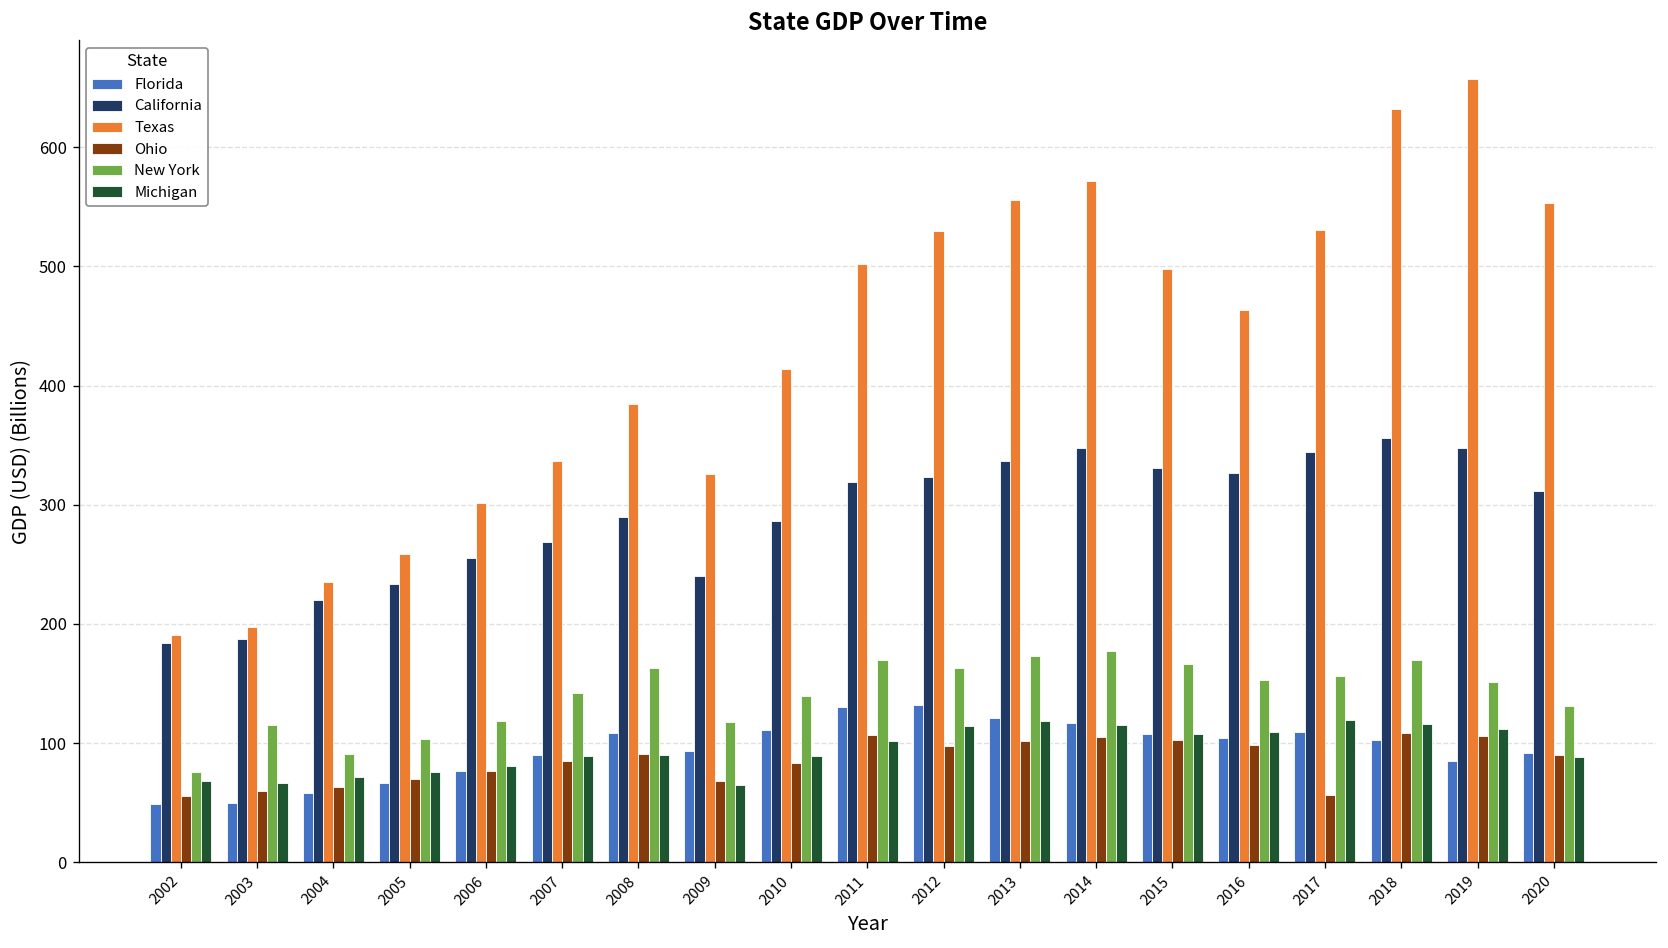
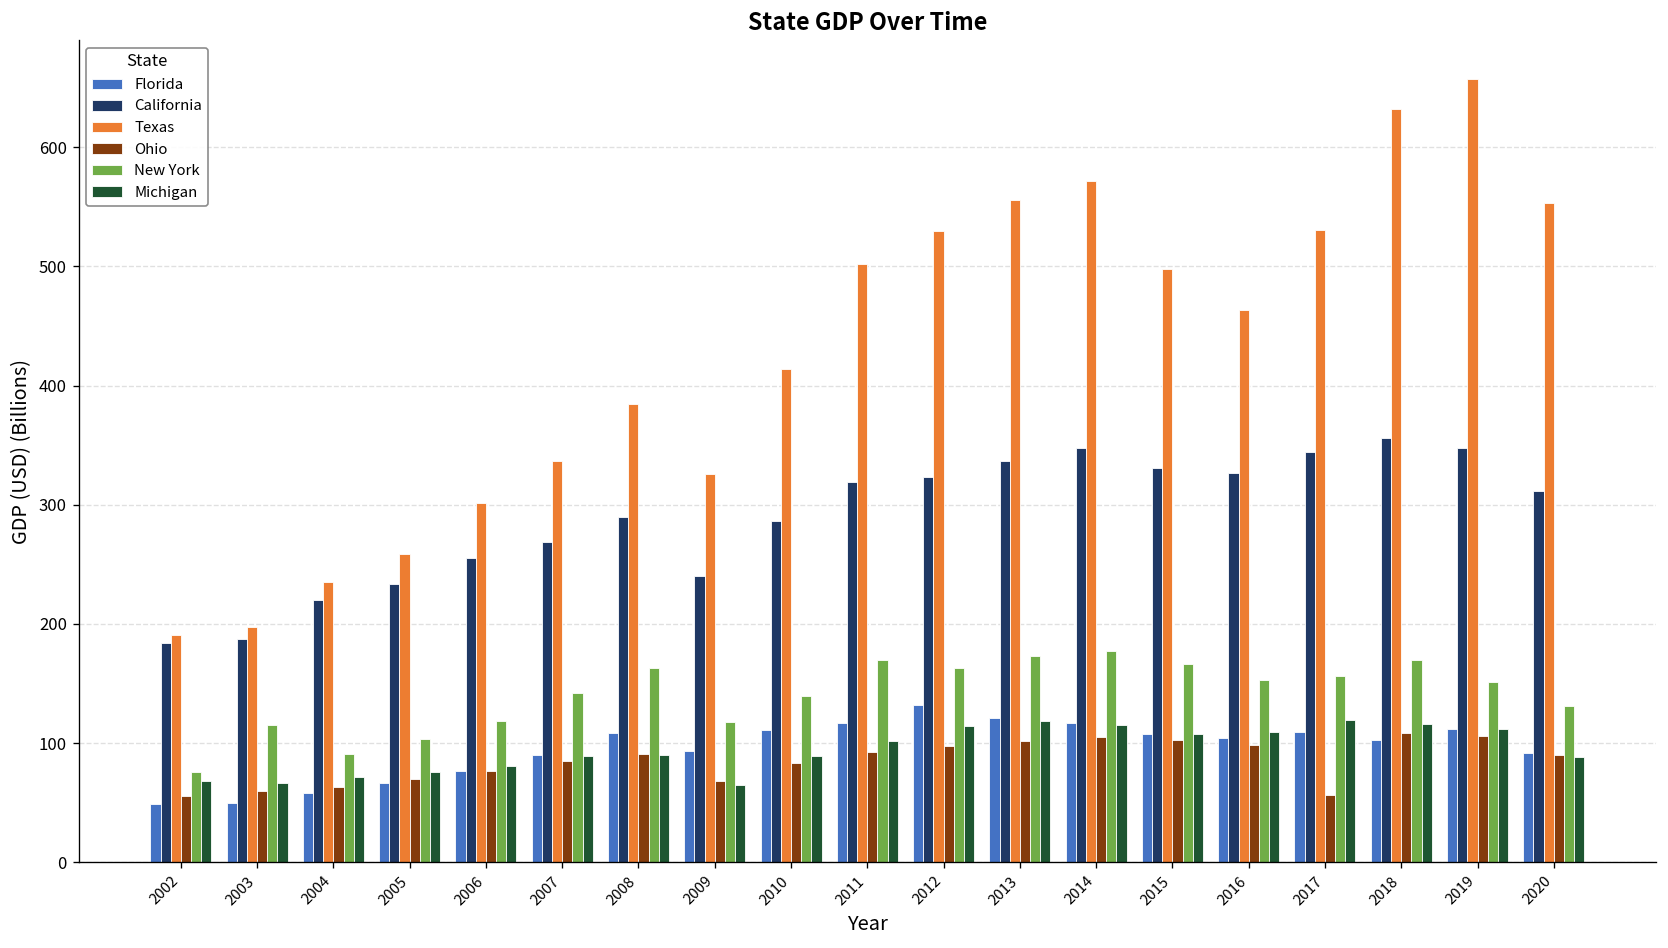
  {
    "Florida": {
      "2002": 50,
      "2003": 50,
      "2004": 60,
      "2005": 70,
      "2006": 80,
      "2007": 90,
      "2008": 110,
      "2009": 90,
      "2010": 110,
-     "2011": 130,
+     "2011": 120,
      "2012": 130,
      "2013": 120,
      "2014": 120,
      "2015": 110,
      "2016": 100,
      "2017": 110,
      "2018": 100,
-     "2019": 90,
+     "2019": 110,
      "2020": 90
    },
    "Texas": {
      "2002": 190,
      "2003": 200,
      "2004": 230,
      "2005": 260,
      "2006": 300,
      "2007": 340,
      "2008": 380,
      "2009": 330,
      "2010": 410,
      "2011": 500,
      "2012": 530,
      "2013": 560,
      "2014": 570,
      "2015": 500,
      "2016": 460,
      "2017": 530,
      "2018": 630,
      "2019": 660,
      "2020": 550
    },
    "Ohio": {
      "2002": 60,
      "2003": 60,
      "2004": 60,
      "2005": 70,
      "2006": 80,
      "2007": 90,
      "2008": 90,
      "2009": 70,
      "2010": 80,
-     "2011": 110,
+     "2011": 90,
      "2012": 100,
      "2013": 100,
      "2014": 110,
      "2015": 100,
      "2016": 100,
      "2017": 60,
      "2018": 110,
      "2019": 110,
      "2020": 90
    },
    "New York": {
      "2002": 80,
      "2003": 120,
      "2004": 90,
      "2005": 100,
      "2006": 120,
      "2007": 140,
      "2008": 160,
      "2009": 120,
      "2010": 140,
      "2011": 170,
      "2012": 160,
      "2013": 170,
      "2014": 180,
      "2015": 170,
      "2016": 150,
      "2017": 160,
      "2018": 170,
      "2019": 150,
      "2020": 130
    }
  }
